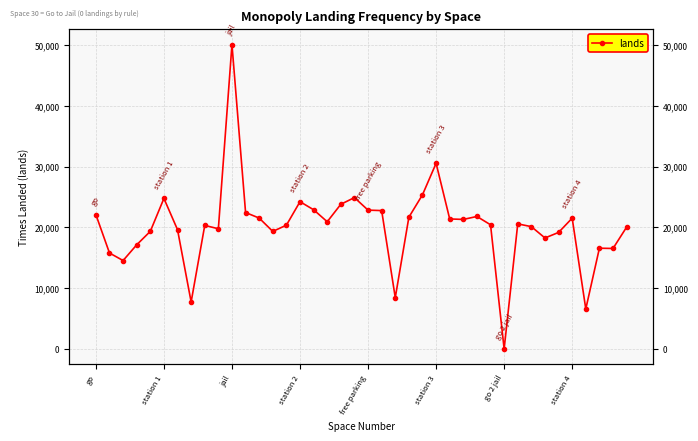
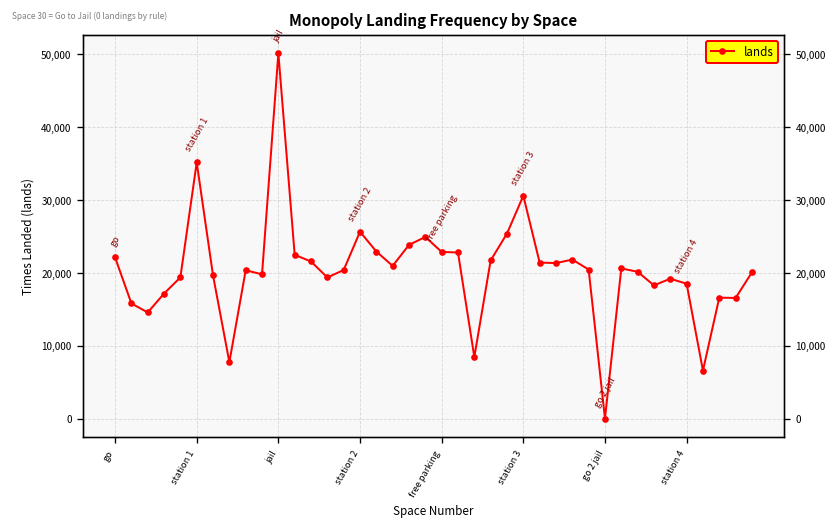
  {
    "go": "22,000",
-   "station 1": "25,000",
+   "station 1": "35,000",
    "jail": "50,000",
-   "station 2": "24,000",
+   "station 2": "26,000",
    "free parking": "23,000",
-   "station 4": "22,000"
+   "station 4": "18,000"
  }
